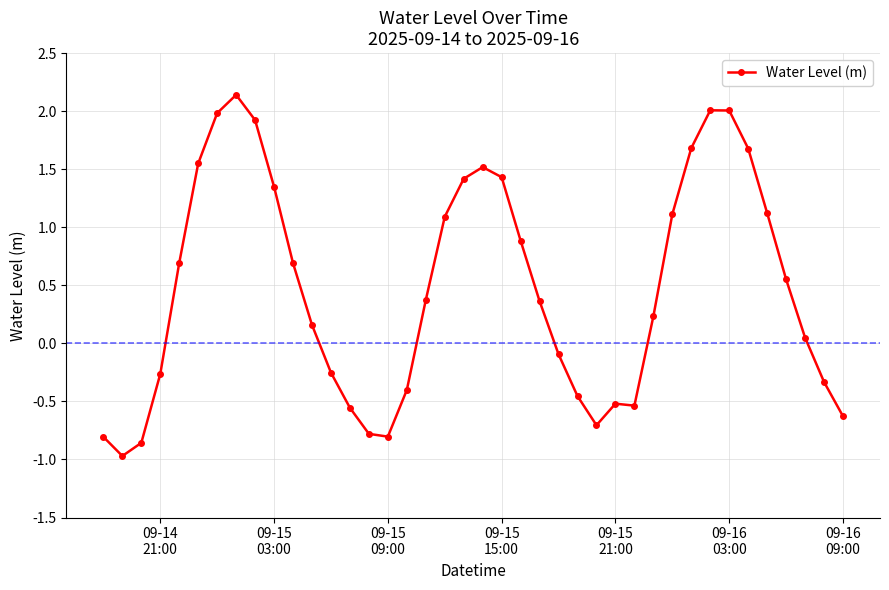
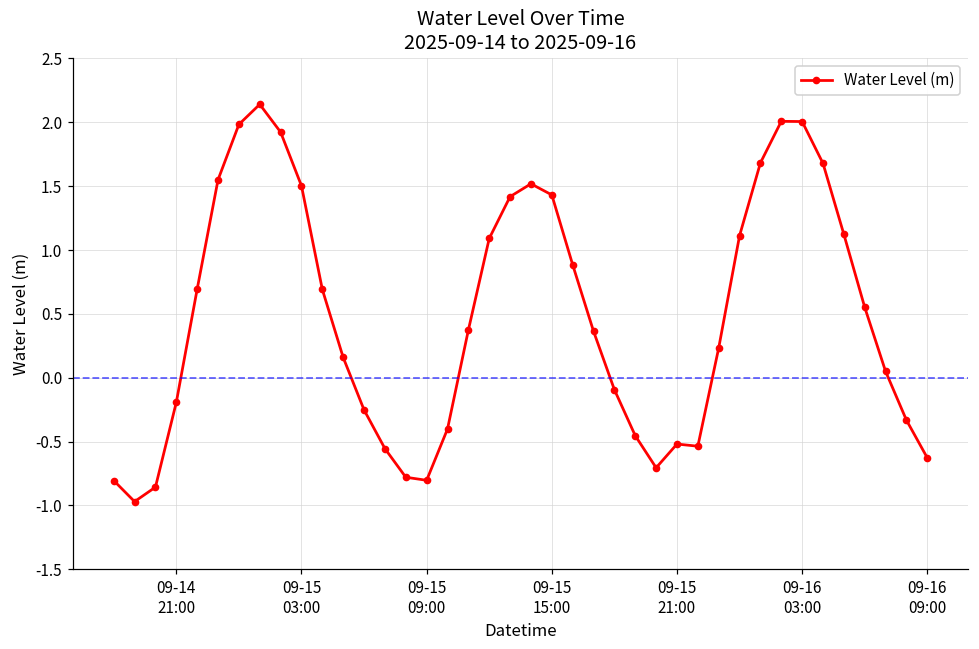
  {
-   "09-14 21:00": -0.26,
-   "09-15 03:00": 1.35,
+   "09-14 21:00": -0.19,
+   "09-15 03:00": 1.50,
    "09-15 09:00": -0.80,
    "09-15 15:00": 1.43,
    "09-15 21:00": -0.52,
    "09-16 03:00": 2.01,
    "09-16 09:00": -0.63
  }
